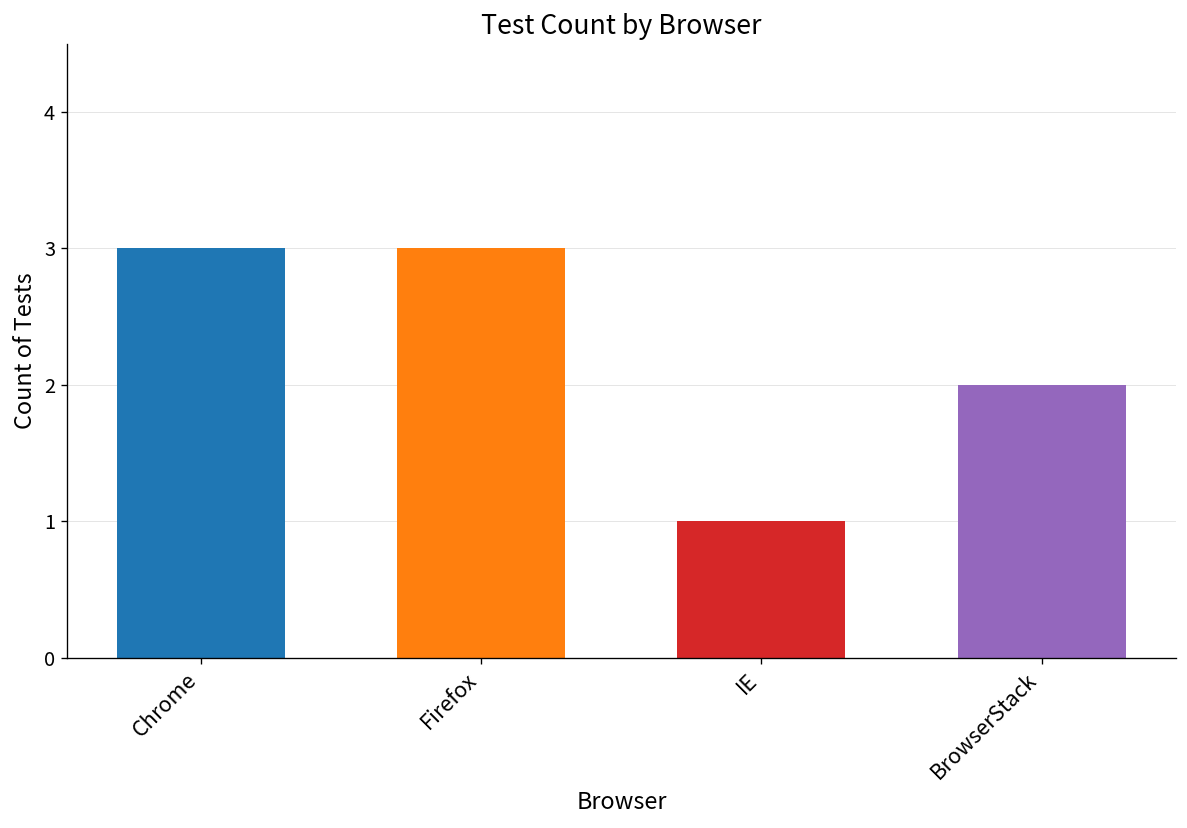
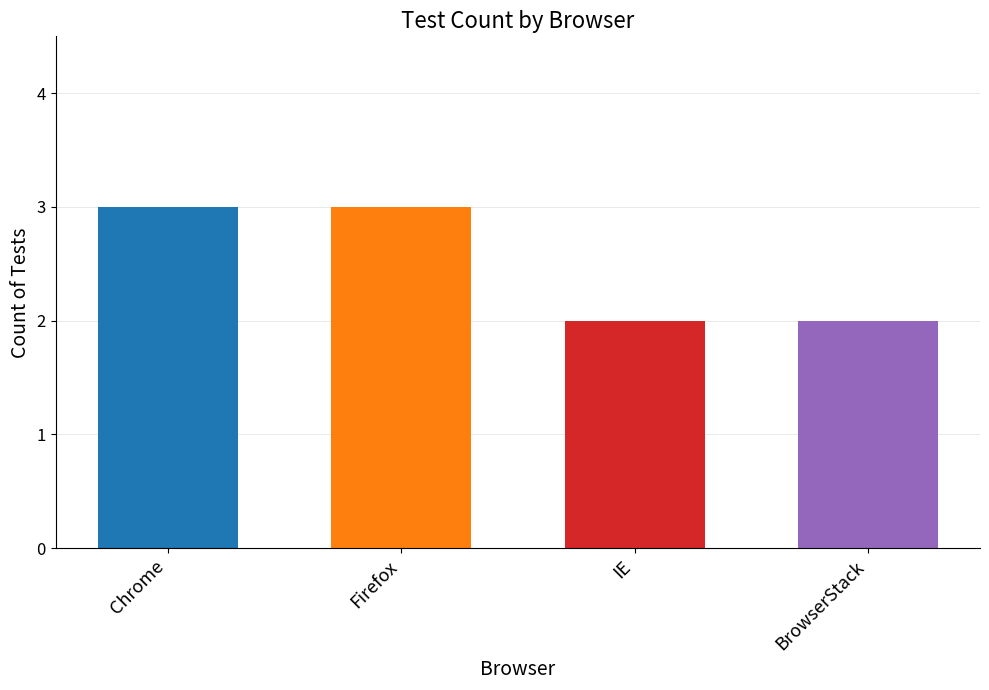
  {
    "Chrome": 3,
    "Firefox": 3,
-   "IE": 1,
+   "IE": 2,
    "BrowserStack": 2
  }
